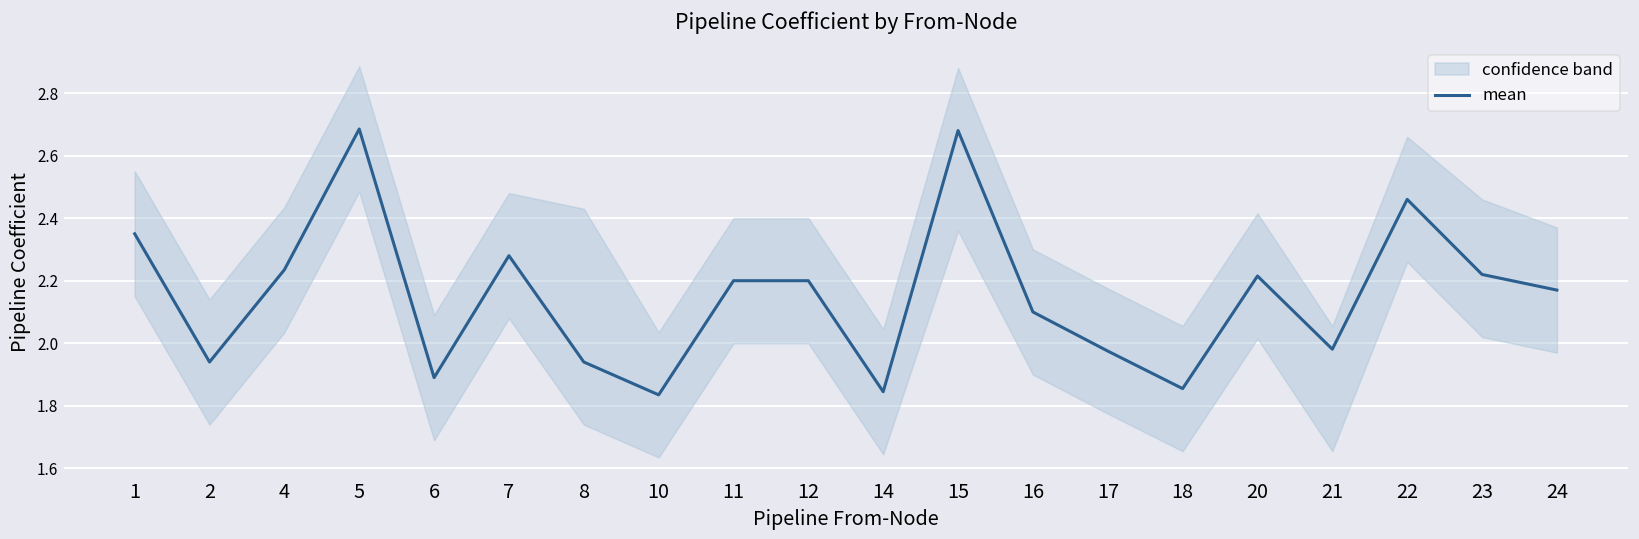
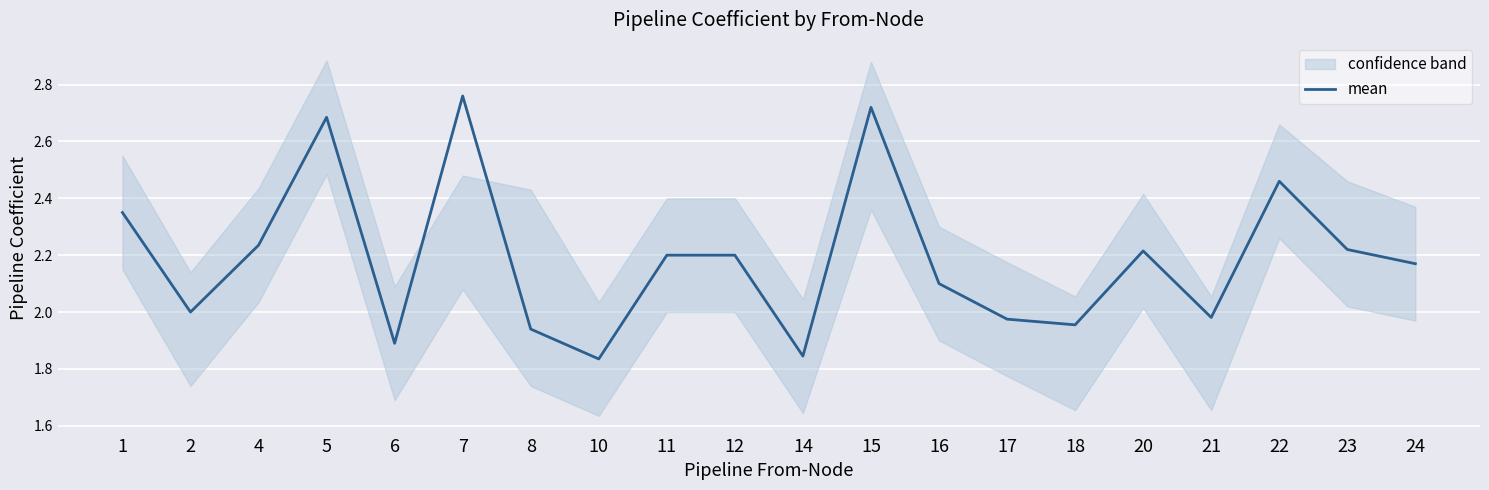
  {
    "mean": {
      "1": 2.35,
-     "2": 1.94,
+     "2": 2.00,
      "4": 2.24,
      "5": 2.69,
      "6": 1.89,
-     "7": 2.28,
+     "7": 2.76,
      "8": 1.94,
      "10": 1.84,
      "11": 2.20,
      "12": 2.20,
      "14": 1.85,
-     "15": 2.68,
+     "15": 2.72,
      "16": 2.10,
      "17": 1.98,
-     "18": 1.86,
+     "18": 1.96,
      "20": 2.22,
      "21": 1.98,
      "22": 2.46,
      "23": 2.22,
      "24": 2.17
    }
  }
